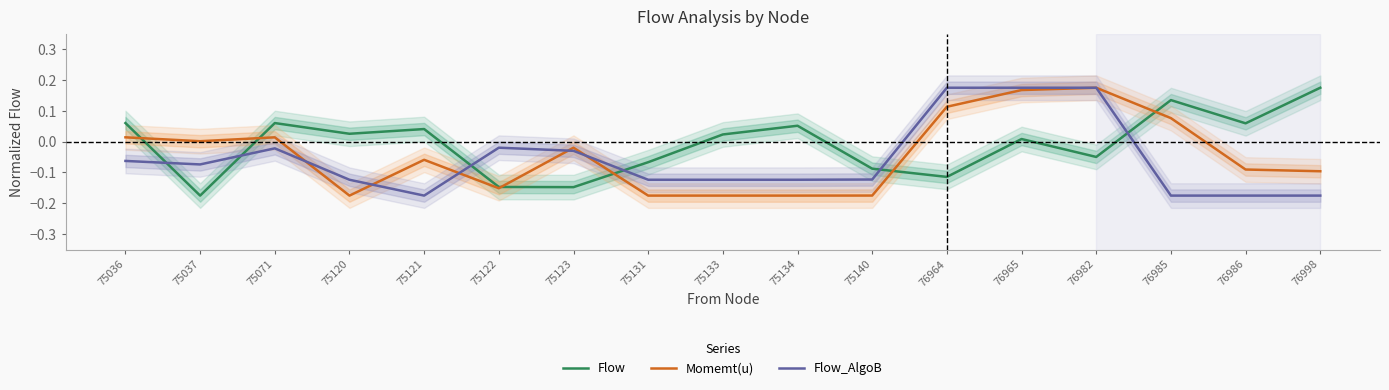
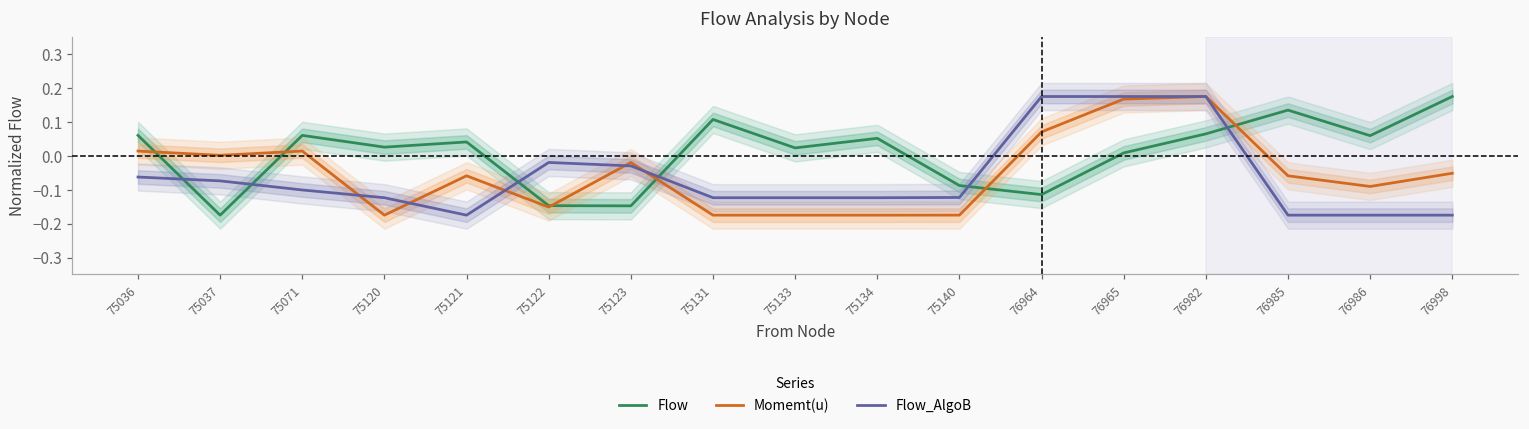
  {
    "Flow": {
      "75037": -0.18,
      "75120": 0.03,
      "75121": 0.04,
      "75123": -0.15,
-     "75131": -0.07,
+     "75131": 0.11,
      "75133": 0.02,
      "75134": 0.05,
      "76964": -0.11,
      "76965": 0.01,
-     "76982": -0.05,
+     "76982": 0.06,
      "76985": 0.13,
      "76986": 0.06,
      "76998": 0.18
    },
    "Momemt(u)": {
      "75036": 0.01,
      "75037": 0.00,
      "75120": -0.18,
      "75121": -0.06,
      "75123": -0.02,
      "75131": -0.18,
      "75133": -0.18,
      "75134": -0.18,
      "75140": -0.17,
-     "76964": 0.11,
-     "76985": 0.08,
+     "76964": 0.07,
+     "76985": -0.06,
      "76986": -0.09,
-     "76998": -0.10
+     "76998": -0.05
    },
    "Flow_AlgoB": {
      "75036": -0.06,
      "75037": -0.07,
-     "75071": -0.02,
+     "75071": -0.10,
      "75120": -0.12,
      "75121": -0.18,
      "75122": -0.02,
      "75123": -0.03,
      "75131": -0.12,
      "75133": -0.12,
      "75134": -0.12,
      "75140": -0.12,
      "76964": 0.18,
      "76985": -0.18,
      "76986": -0.18,
      "76998": -0.18
    }
  }
